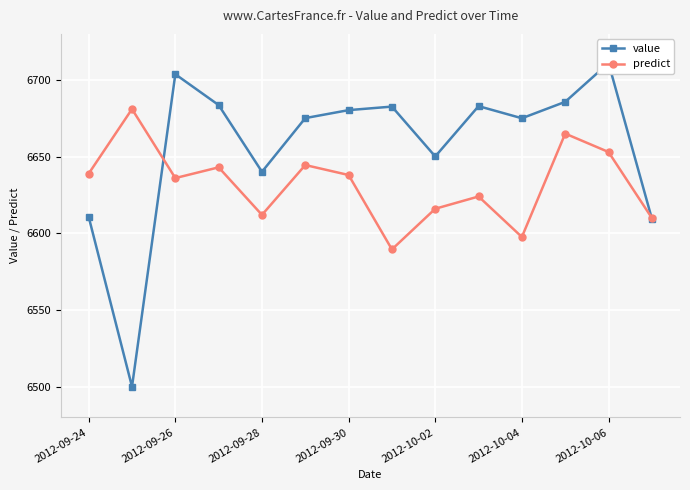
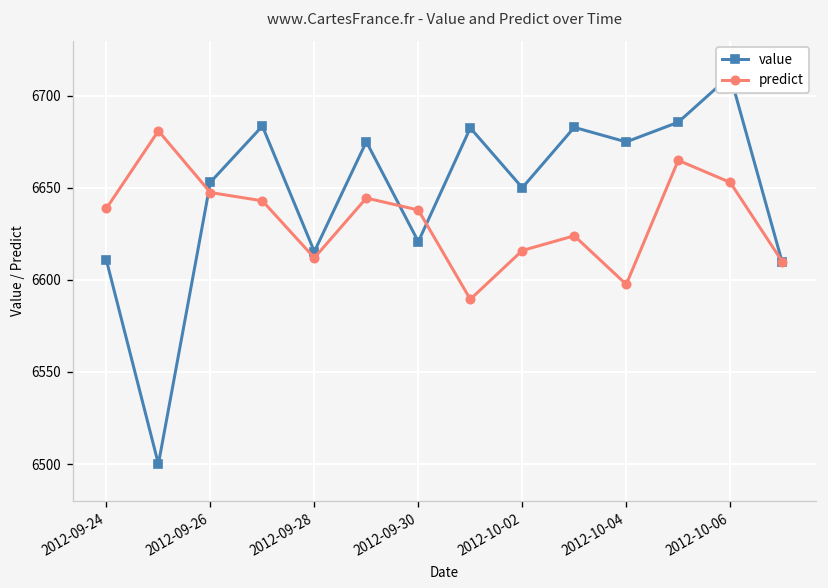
  {
    "value": {
      "2012-09-24": 6611,
-     "2012-09-26": 6704,
-     "2012-09-28": 6640,
-     "2012-09-30": 6680,
+     "2012-09-26": 6653,
+     "2012-09-28": 6615,
+     "2012-09-30": 6621,
      "2012-10-02": 6650,
      "2012-10-04": 6675
    },
    "predict": {
      "2012-09-24": 6639,
-     "2012-09-26": 6636,
+     "2012-09-26": 6648,
      "2012-09-28": 6612,
      "2012-09-30": 6638,
      "2012-10-02": 6616,
      "2012-10-04": 6598,
      "2012-10-06": 6653
    }
  }
